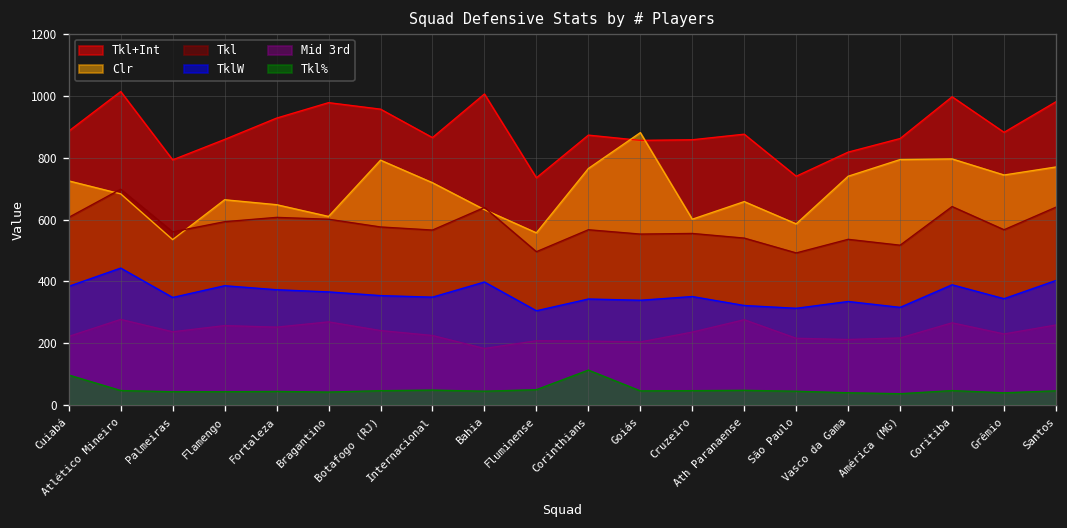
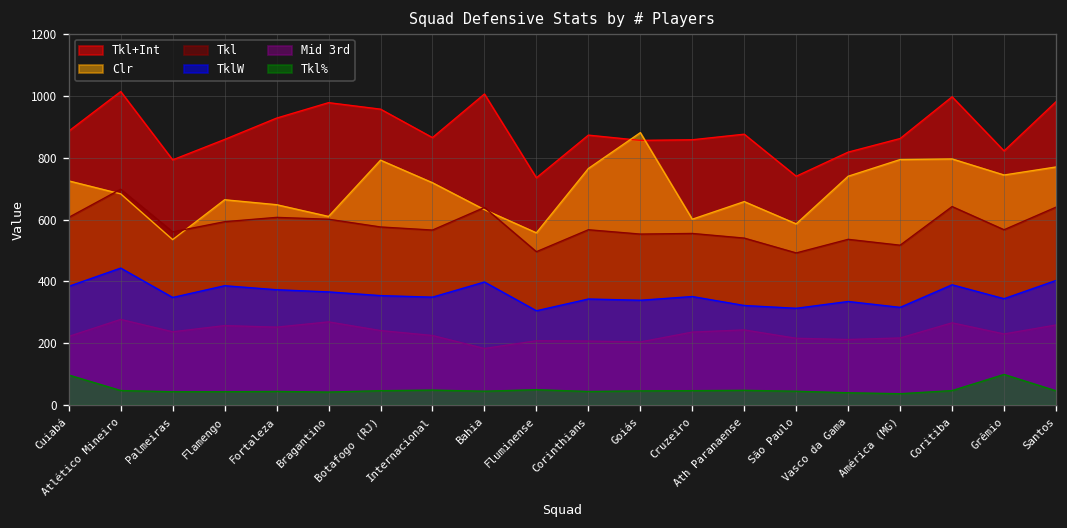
  {
    "Tkl+Int": {
      "Cuiabá": 890,
      "Atlético Mineiro": 1010,
      "Palmeiras": 790,
      "Flamengo": 860,
      "Fortaleza": 930,
      "Bragantino": 980,
      "Botafogo (RJ)": 960,
      "Internacional": 870,
      "Bahia": 1010,
      "Fluminense": 740,
      "Corinthians": 870,
      "Goiás": 860,
      "Cruzeiro": 860,
      "Ath Paranaense": 880,
      "São Paulo": 740,
      "Vasco da Gama": 820,
      "América (MG)": 860,
      "Coritiba": 1000,
-     "Grêmio": 880,
+     "Grêmio": 820,
      "Santos": 980
    },
    "Clr": {
      "Cuiabá": 730,
      "Atlético Mineiro": 680,
      "Palmeiras": 540,
      "Flamengo": 660,
      "Fortaleza": 650,
      "Botafogo (RJ)": 790,
      "Internacional": 720,
      "Fluminense": 560,
      "Corinthians": 770,
      "Goiás": 880,
      "Cruzeiro": 600,
      "Ath Paranaense": 660,
      "São Paulo": 590,
      "Vasco da Gama": 740,
      "América (MG)": 790,
      "Coritiba": 800,
      "Grêmio": 740,
      "Santos": 770
    },
    "Tkl": {
      "Cuiabá": 610,
      "Atlético Mineiro": 700,
      "Palmeiras": 560,
      "Flamengo": 590,
      "Fortaleza": 610,
      "Botafogo (RJ)": 580,
      "Internacional": 570,
      "Fluminense": 500,
      "Corinthians": 570,
      "Goiás": 550,
      "Cruzeiro": 560,
      "Ath Paranaense": 540,
      "São Paulo": 490,
      "Vasco da Gama": 540,
      "América (MG)": 520,
      "Coritiba": 640,
      "Grêmio": 570,
      "Santos": 640
    },
    "TklW": {
      "Cuiabá": 380,
      "Atlético Mineiro": 440,
      "Palmeiras": 350,
      "Flamengo": 390,
      "Fortaleza": 370,
      "Bragantino": 370,
      "Botafogo (RJ)": 350,
      "Internacional": 350,
      "Bahia": 400,
      "Fluminense": 310,
      "Corinthians": 340,
      "Goiás": 340,
      "Cruzeiro": 350,
      "Ath Paranaense": 320,
      "São Paulo": 310,
      "Vasco da Gama": 340,
      "América (MG)": 320,
      "Coritiba": 390,
      "Grêmio": 340,
      "Santos": 400
    },
    "Mid 3rd": {
      "Cuiabá": 220,
      "Atlético Mineiro": 280,
      "Palmeiras": 240,
      "Flamengo": 260,
      "Fortaleza": 250,
      "Bragantino": 270,
      "Botafogo (RJ)": 240,
      "Internacional": 230,
      "Bahia": 180,
      "Fluminense": 210,
      "Corinthians": 210,
      "Goiás": 200,
      "Cruzeiro": 240,
-     "Ath Paranaense": 280,
+     "Ath Paranaense": 240,
      "São Paulo": 220,
      "Vasco da Gama": 210,
      "América (MG)": 220,
      "Coritiba": 270,
      "Grêmio": 230,
      "Santos": 260
    },
    "Tkl%": {
      "Cuiabá": 100,
      "Atlético Mineiro": 50,
      "Palmeiras": 40,
      "Flamengo": 40,
      "Fortaleza": 40,
      "Bragantino": 40,
      "Botafogo (RJ)": 50,
      "Internacional": 50,
      "Bahia": 40,
      "Fluminense": 50,
-     "Corinthians": 110,
+     "Corinthians": 40,
      "Goiás": 50,
      "Cruzeiro": 50,
      "Ath Paranaense": 50,
      "São Paulo": 40,
      "Vasco da Gama": 40,
      "América (MG)": 40,
      "Coritiba": 50,
-     "Grêmio": 40,
+     "Grêmio": 100,
      "Santos": 50
    }
  }
